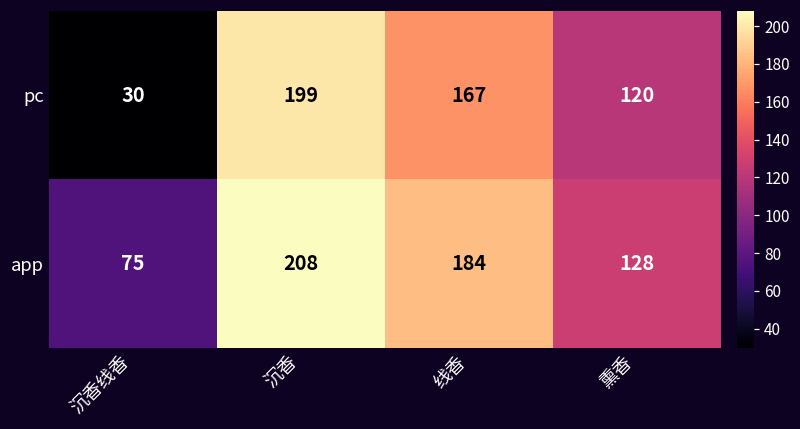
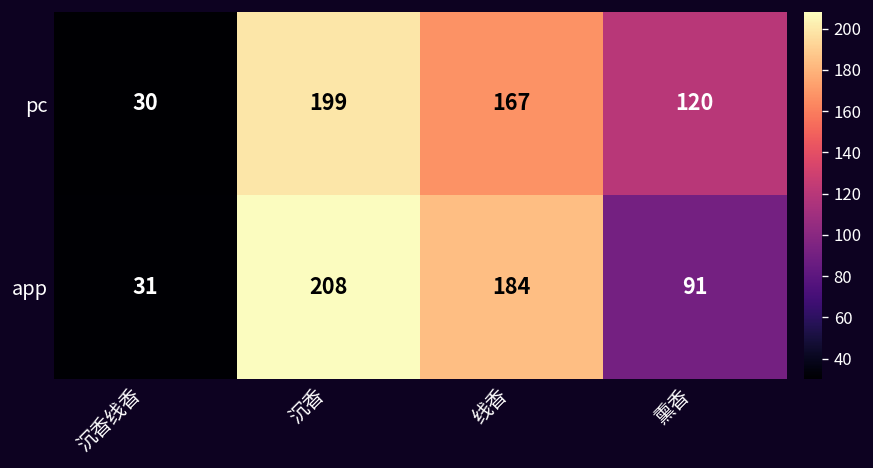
  {
    "pc": {
      "沉香线香": 30,
      "沉香": 199,
      "线香": 167,
      "熏香": 120
    },
    "app": {
-     "沉香线香": 75,
+     "沉香线香": 31,
      "沉香": 208,
      "线香": 184,
-     "熏香": 128
+     "熏香": 91
    }
  }
